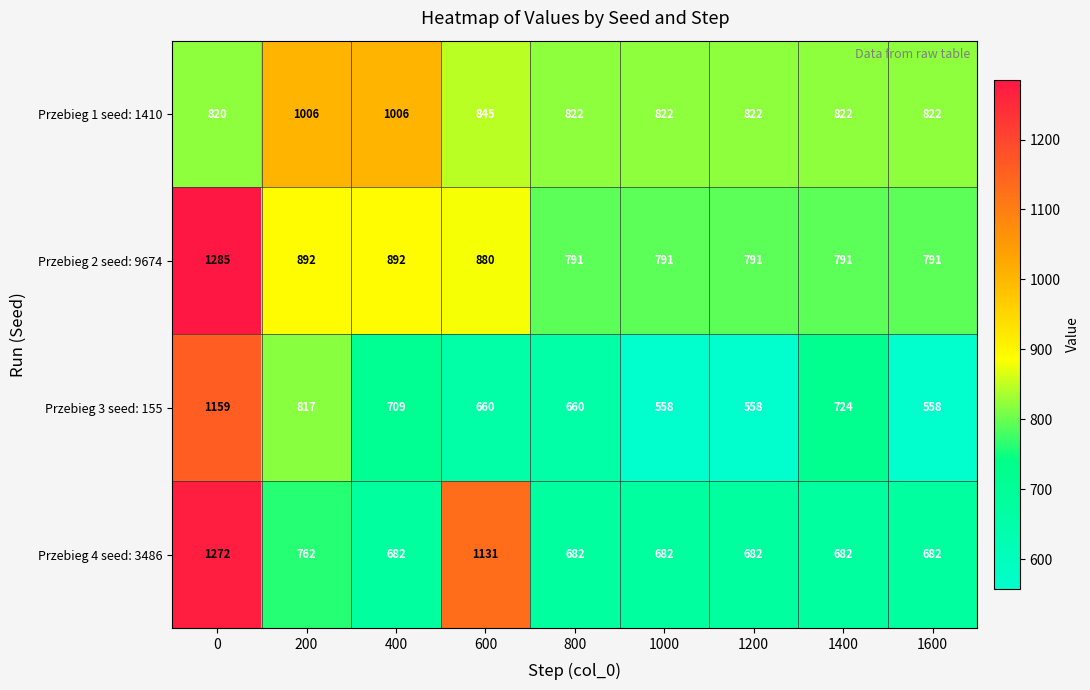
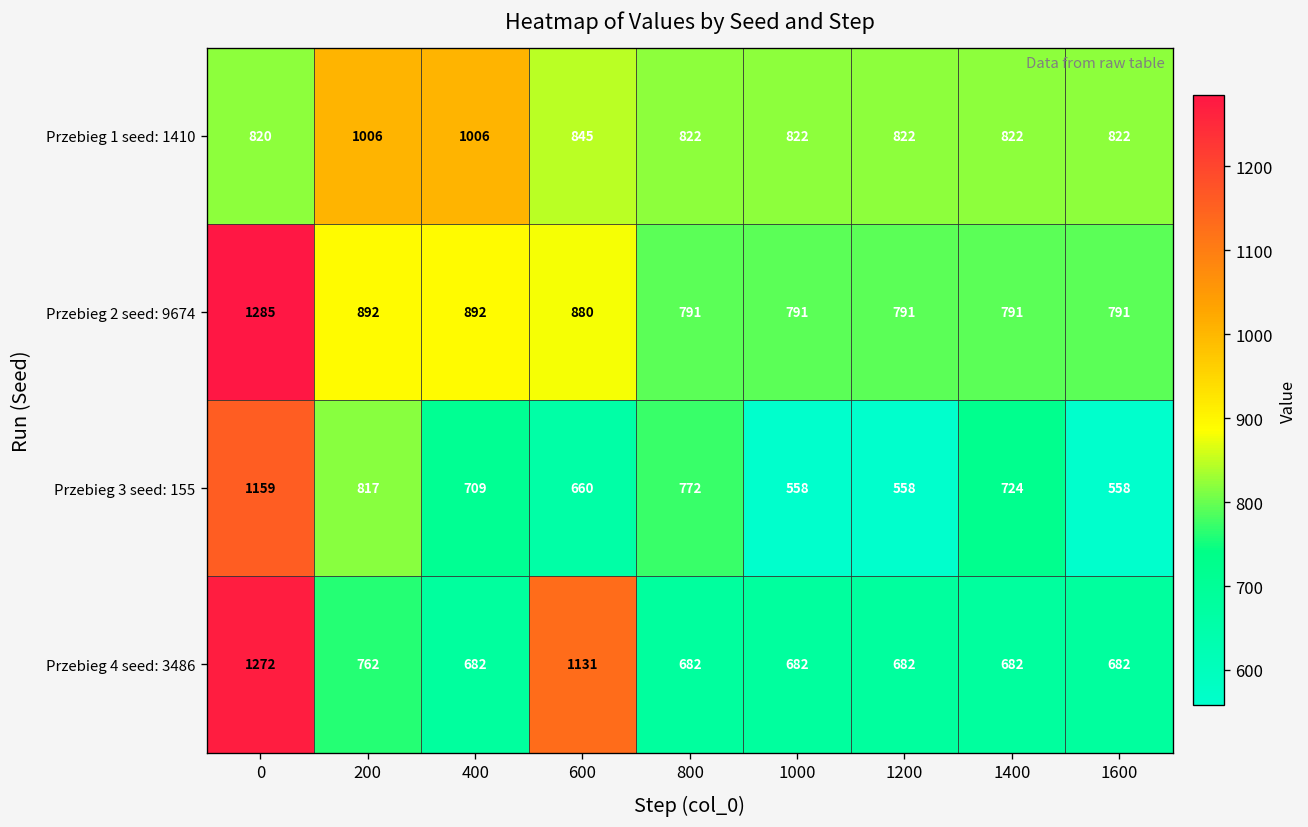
  {
    "Przebieg 1 seed: 1410": {
      "0": 820,
      "200": 1006,
      "400": 1006,
      "600": 845,
      "800": 822,
      "1000": 822,
      "1200": 822,
      "1400": 822
    },
    "Przebieg 2 seed: 9674": {
      "0": 1285,
      "200": 892,
      "400": 892,
      "600": 880,
      "800": 791,
      "1000": 791,
      "1200": 791,
      "1400": 791,
      "1600": 791
    },
    "Przebieg 3 seed: 155": {
      "0": 1159,
      "200": 817,
      "400": 709,
      "600": 660,
-     "800": 660,
+     "800": 772,
      "1000": 558,
      "1200": 558,
      "1400": 724,
      "1600": 558
    },
    "Przebieg 4 seed: 3486": {
      "0": 1272,
      "200": 762,
      "400": 682,
      "600": 1131,
      "800": 682,
      "1000": 682,
      "1200": 682,
      "1400": 682,
      "1600": 682
    }
  }
